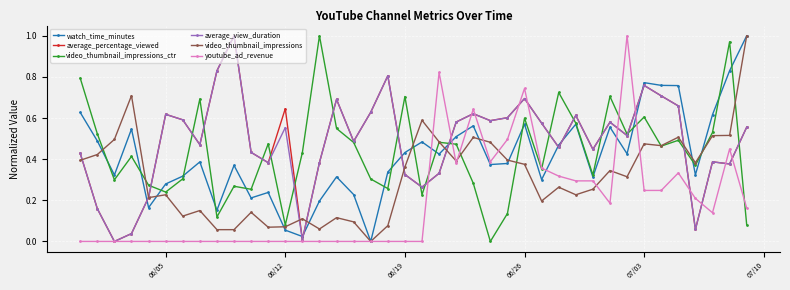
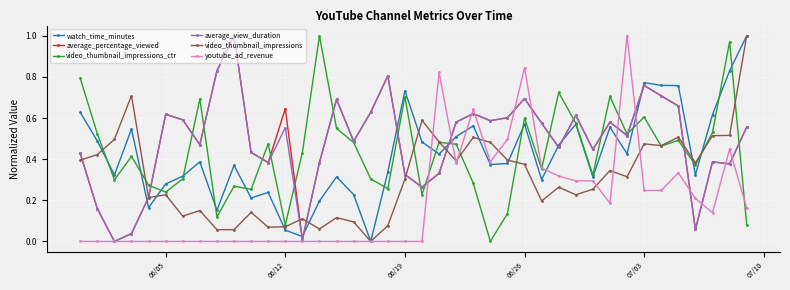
  {
    "watch_time_minutes": {
      "06/05": 0.28,
      "06/12": 0.05,
-     "06/19": 0.43,
+     "06/19": 0.73,
      "06/26": 0.57,
      "07/03": 0.77
    },
    "average_percentage_viewed": {
      "06/12": 0.65
    },
    "video_thumbnail_impressions_ctr": {
      "06/05": 0.24,
      "06/19": 0.70,
      "06/26": 0.60,
      "07/03": 0.61
    },
    "average_view_duration": {
      "06/12": 0.55
    },
    "video_thumbnail_impressions": {
      "06/05": 0.23,
-     "06/19": 0.36,
+     "06/19": 0.30,
      "06/26": 0.38,
      "07/03": 0.47
    },
    "youtube_ad_revenue": {
      "06/05": 0.00,
      "06/12": 0.00,
      "06/19": 0.00,
-     "06/26": 0.74,
+     "06/26": 0.84,
      "07/03": 0.25
    }
  }
